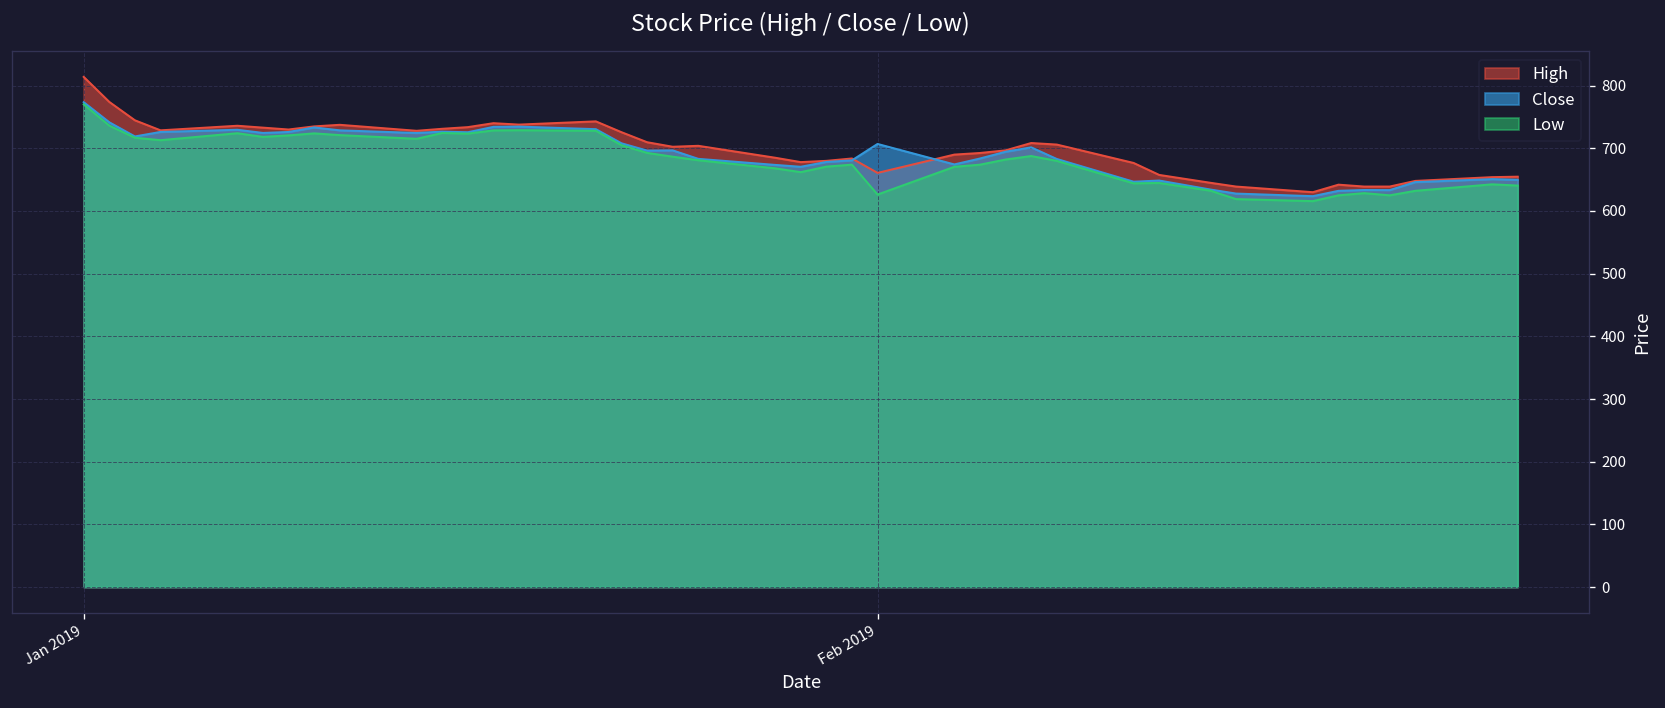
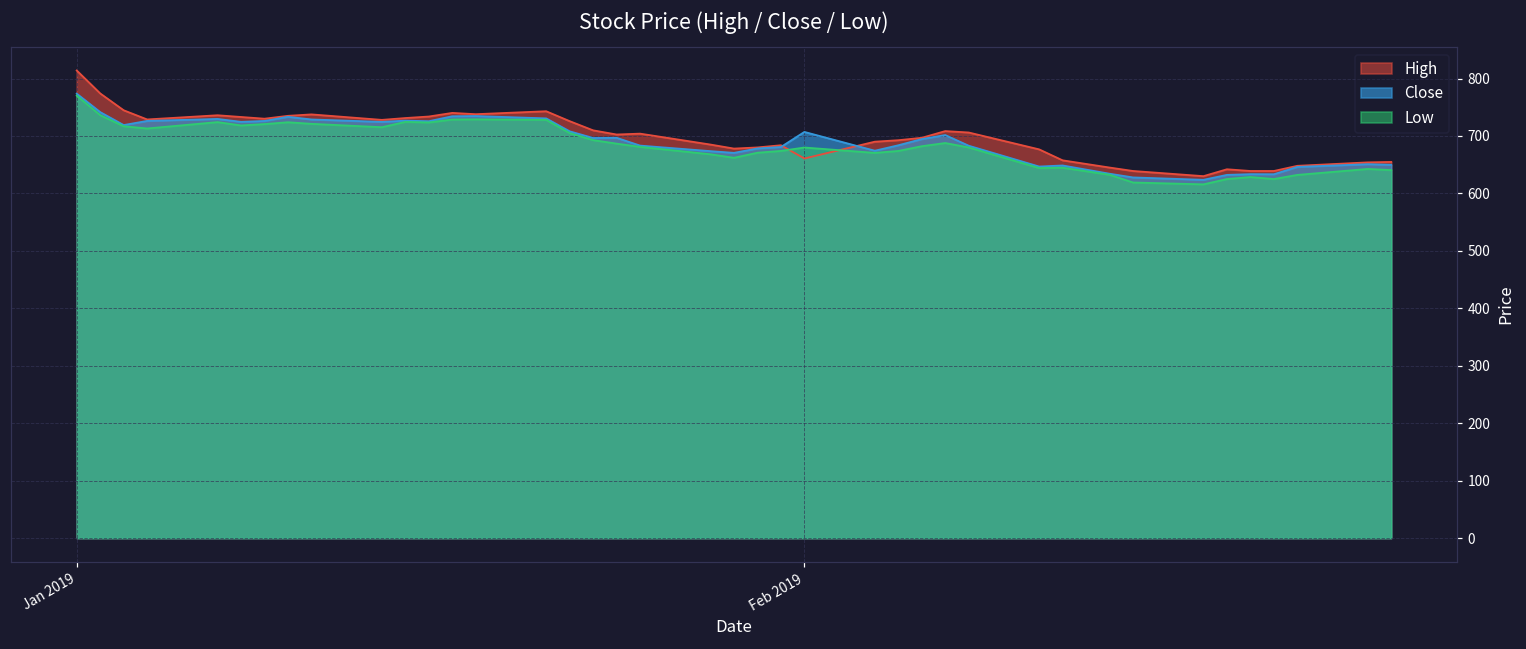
  {
    "High": {
      "Jan 2019": 810,
      "Feb 2019": 660
    },
    "Close": {
      "Feb 2019": 710
    },
    "Low": {
-     "Feb 2019": 630
+     "Feb 2019": 680
    }
  }
